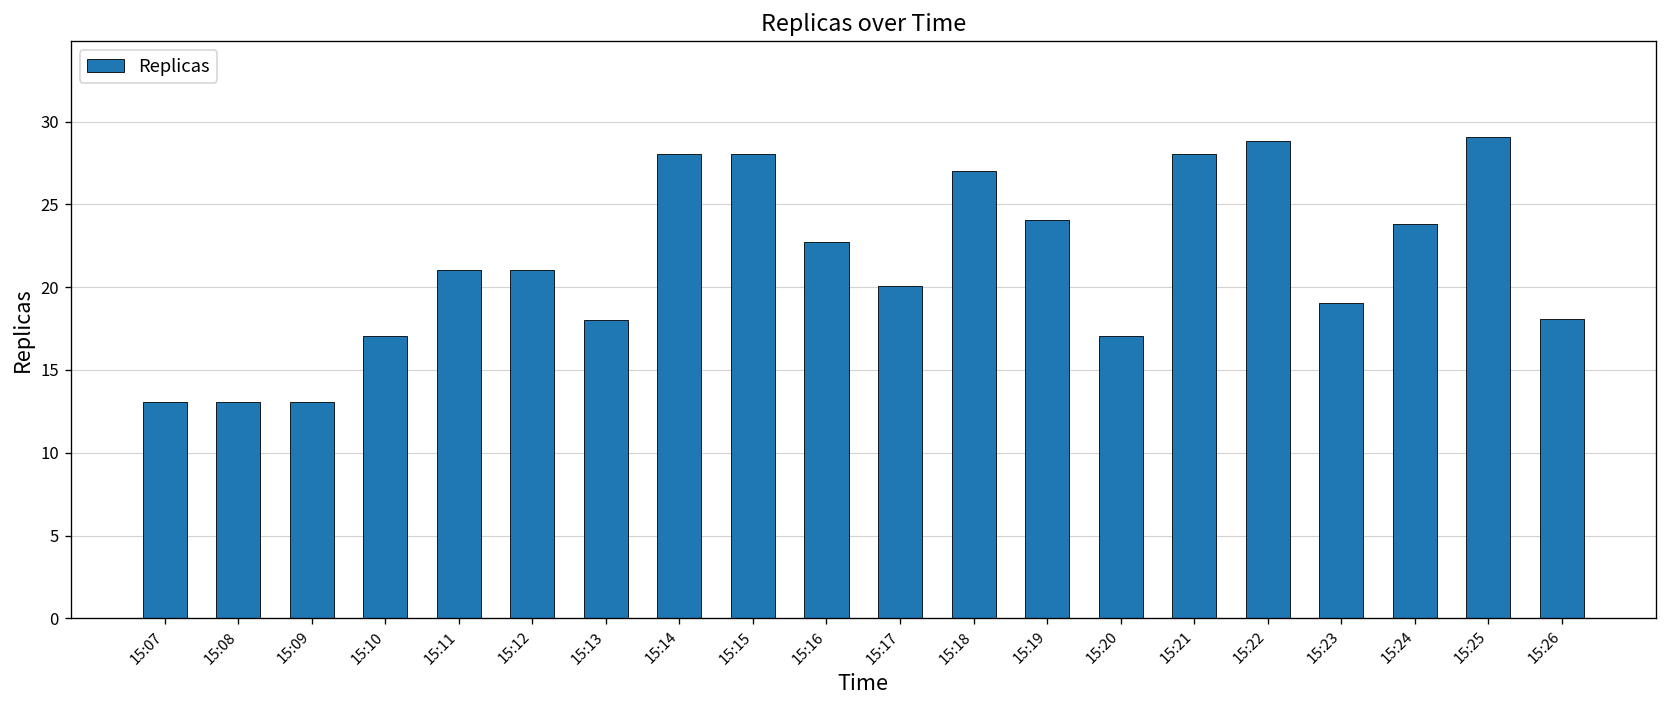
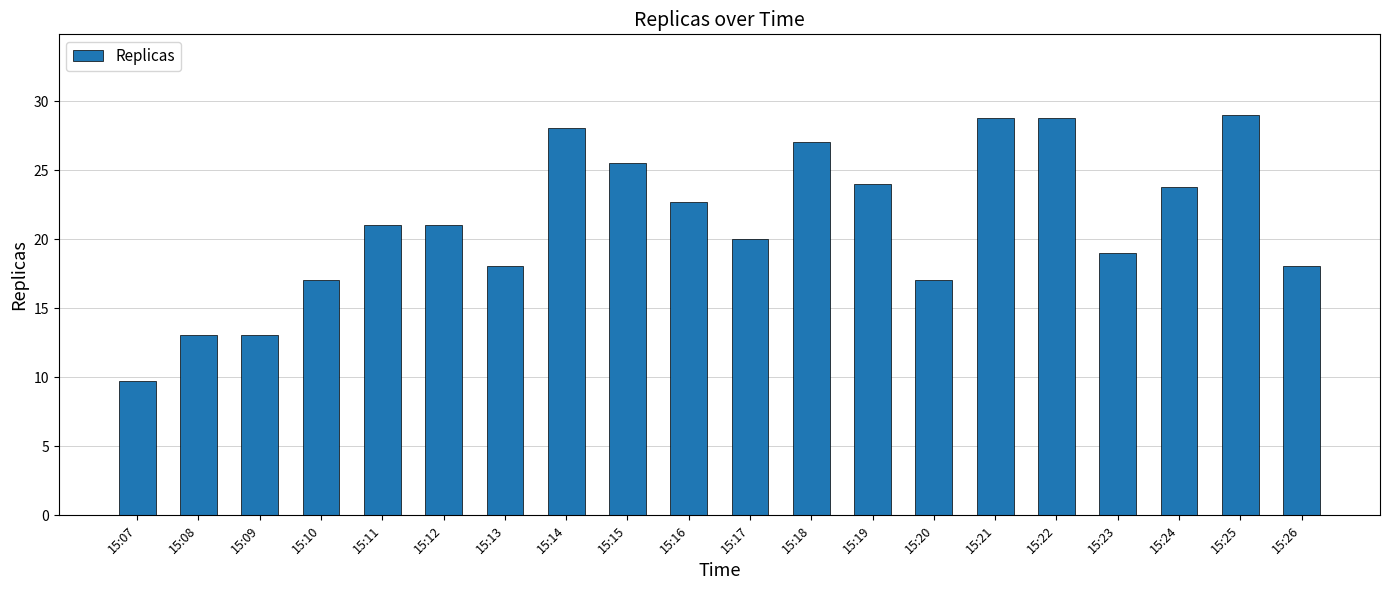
  {
-   "15:07": 13.0,
+   "15:07": 9.8,
    "15:08": 13.0,
    "15:09": 13.0,
    "15:10": 17.0,
    "15:11": 21.0,
    "15:12": 21.0,
    "15:13": 18.0,
    "15:14": 28.0,
-   "15:15": 28.0,
+   "15:15": 25.6,
    "15:16": 22.7,
    "15:17": 20.0,
    "15:18": 27.0,
    "15:19": 24.0,
    "15:20": 17.0,
-   "15:21": 28.0,
+   "15:21": 28.8,
    "15:22": 28.8,
    "15:23": 19.0,
    "15:24": 23.8,
    "15:25": 29.0,
    "15:26": 18.1
  }
